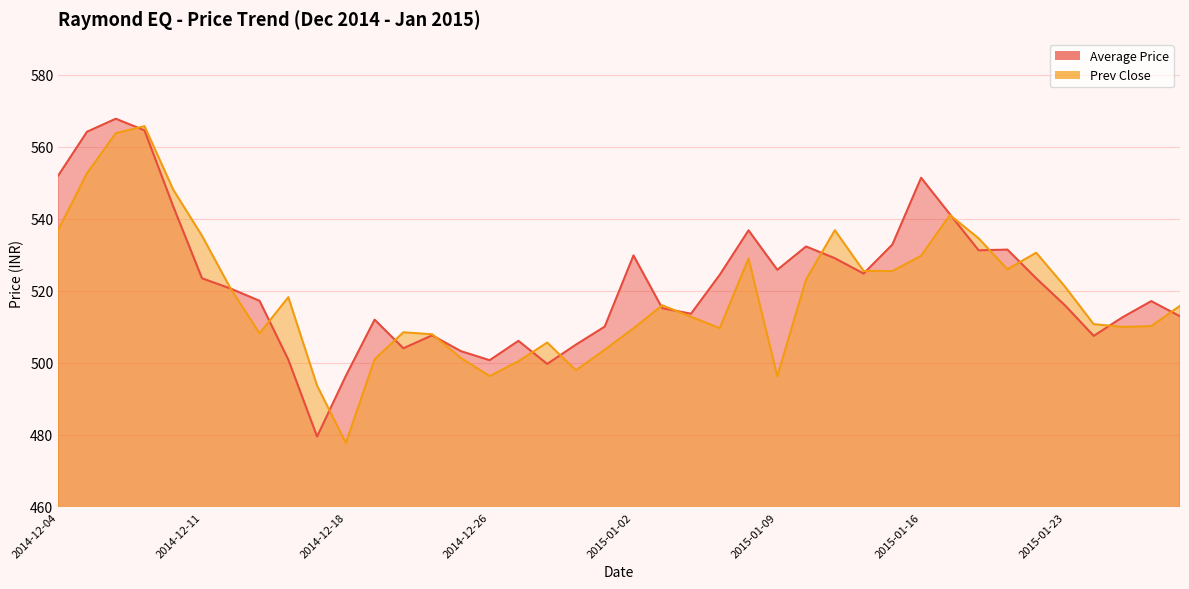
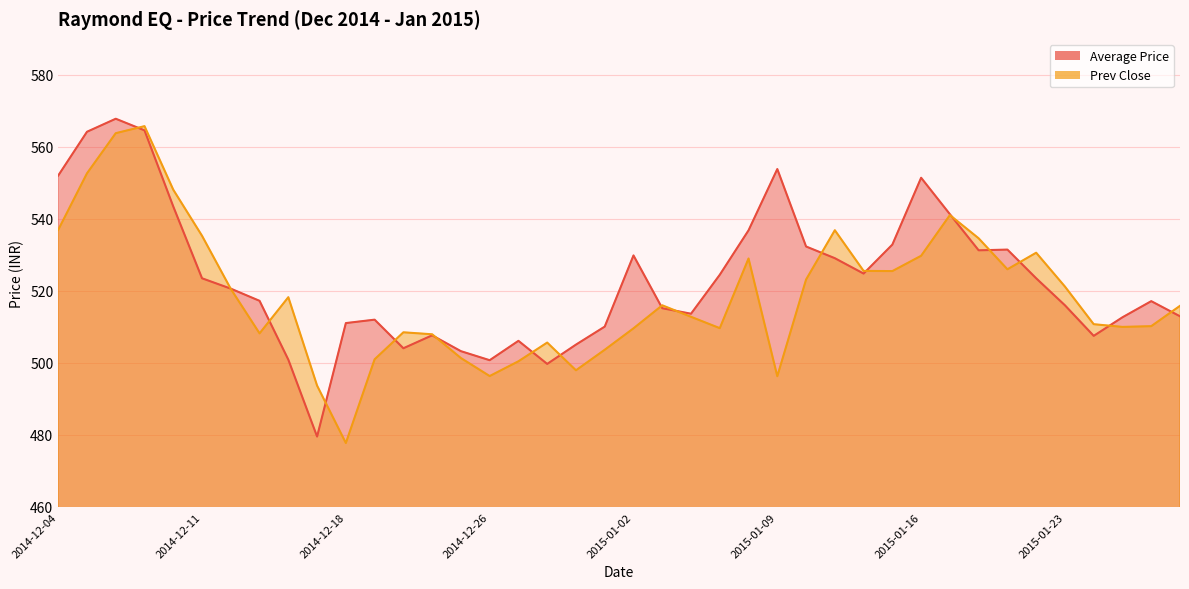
  {
    "Average Price": {
      "2014-12-04": 552,
      "2014-12-11": 524,
-     "2014-12-18": 496,
+     "2014-12-18": 511,
      "2014-12-26": 501,
      "2015-01-02": 530,
-     "2015-01-09": 526,
+     "2015-01-09": 554,
      "2015-01-16": 551,
      "2015-01-23": 516
    },
    "Prev Close": {
      "2014-12-04": 537,
      "2014-12-11": 535,
      "2014-12-18": 478,
      "2014-12-26": 496,
      "2015-01-02": 510,
      "2015-01-09": 496,
      "2015-01-16": 530,
      "2015-01-23": 521
    }
  }
